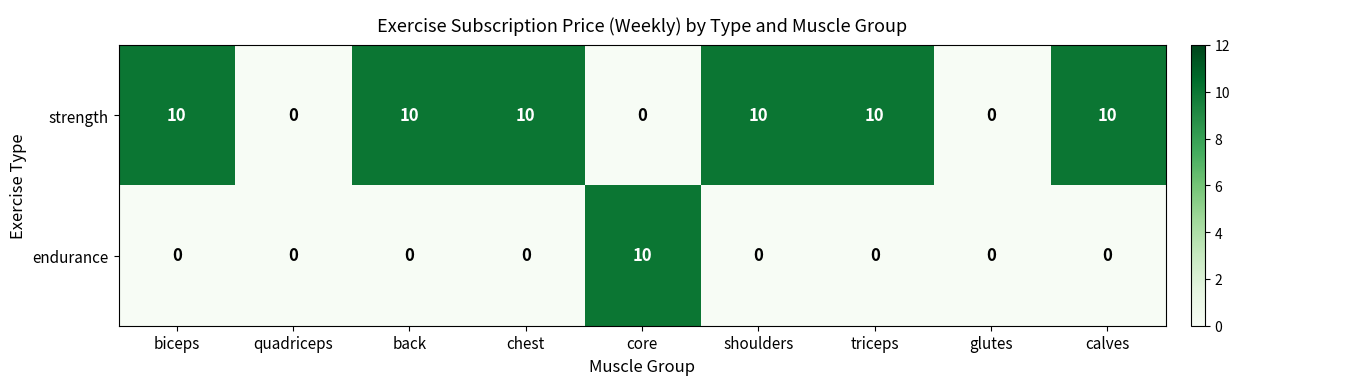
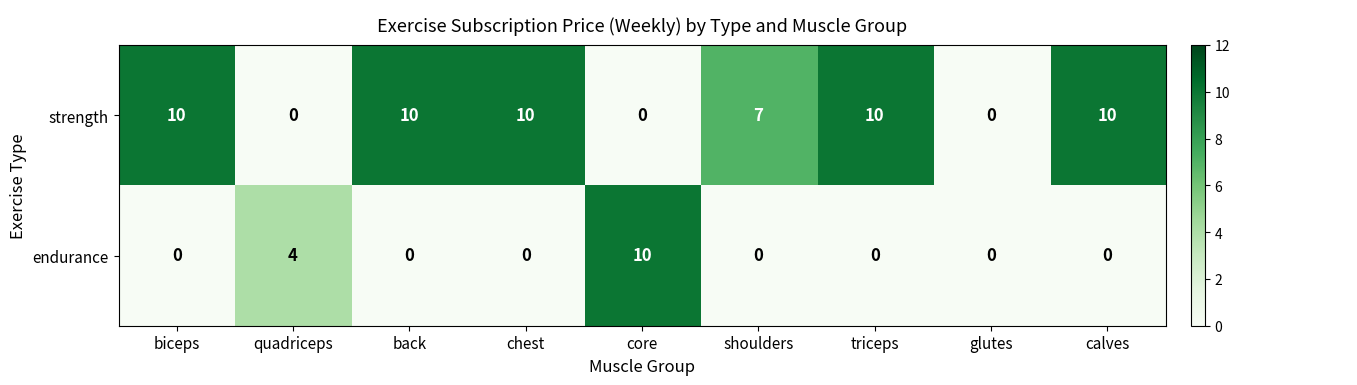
  {
    "strength": {
      "biceps": 10,
      "quadriceps": 0,
      "back": 10,
      "chest": 10,
      "core": 0,
-     "shoulders": 10,
+     "shoulders": 7,
      "triceps": 10,
      "glutes": 0,
      "calves": 10
    },
    "endurance": {
      "biceps": 0,
-     "quadriceps": 0,
+     "quadriceps": 4,
      "back": 0,
      "chest": 0,
      "core": 10,
      "shoulders": 0,
      "triceps": 0,
      "glutes": 0,
      "calves": 0
    }
  }
